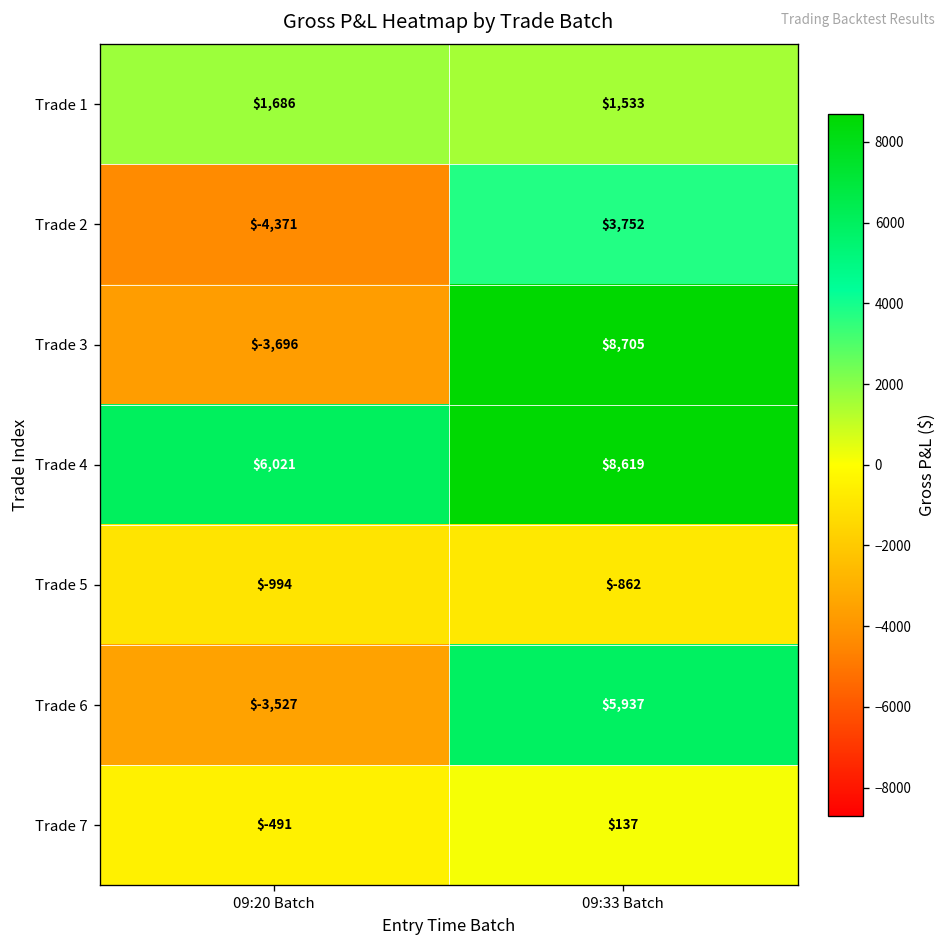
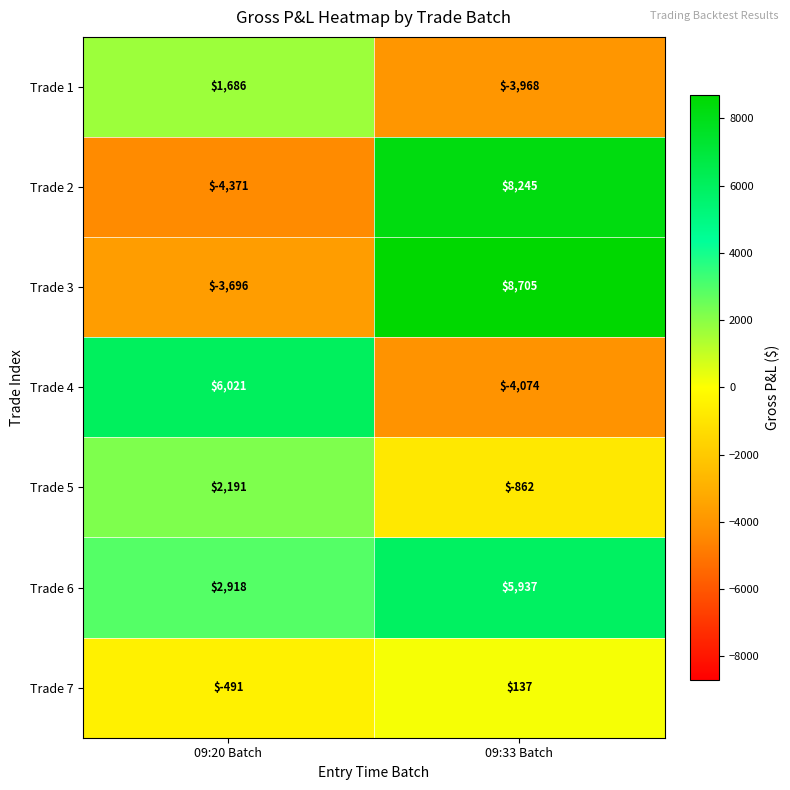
  {
    "Trade 1": {
      "09:20 Batch": "$1,686",
-     "09:33 Batch": "$1,533"
+     "09:33 Batch": "$-3,968"
    },
    "Trade 2": {
      "09:20 Batch": "$-4,371",
-     "09:33 Batch": "$3,752"
+     "09:33 Batch": "$8,245"
    },
    "Trade 3": {
      "09:20 Batch": "$-3,696",
      "09:33 Batch": "$8,705"
    },
    "Trade 4": {
      "09:20 Batch": "$6,021",
-     "09:33 Batch": "$8,619"
+     "09:33 Batch": "$-4,074"
    },
    "Trade 5": {
-     "09:20 Batch": "$-994",
+     "09:20 Batch": "$2,191",
      "09:33 Batch": "$-862"
    },
    "Trade 6": {
-     "09:20 Batch": "$-3,527",
+     "09:20 Batch": "$2,918",
      "09:33 Batch": "$5,937"
    },
    "Trade 7": {
      "09:20 Batch": "$-491",
      "09:33 Batch": "$137"
    }
  }
